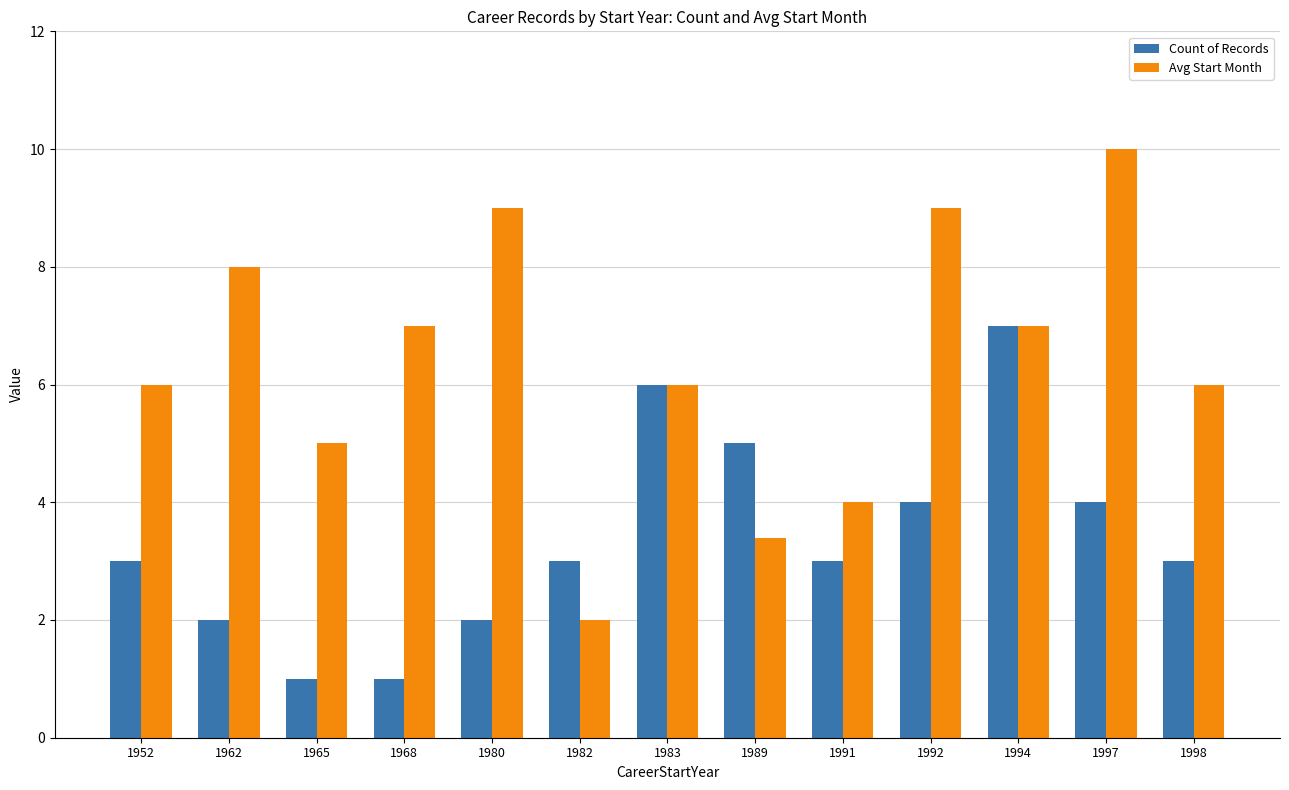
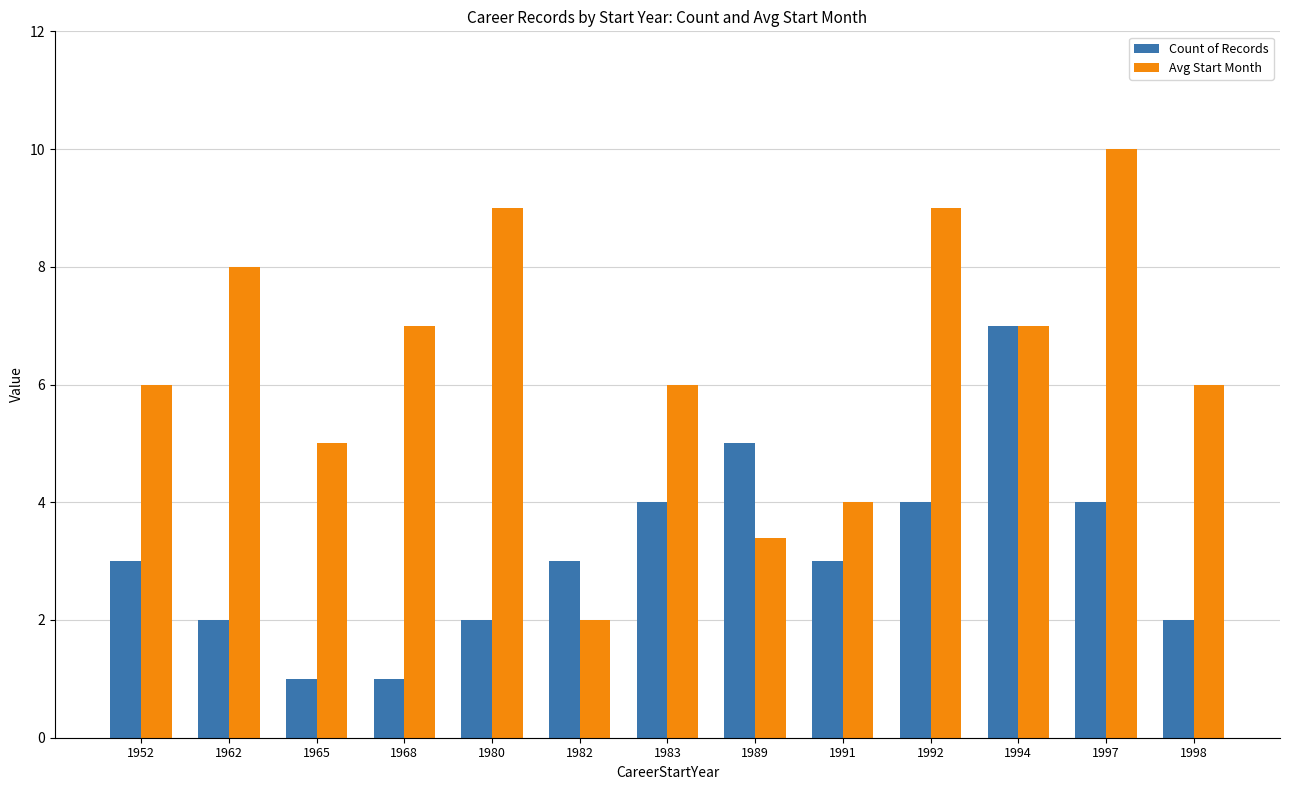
  {
    "Count of Records": {
      "1952": 3,
      "1962": 2,
      "1965": 1,
      "1968": 1,
      "1980": 2,
      "1982": 3,
-     "1983": 6,
+     "1983": 4,
      "1989": 5,
      "1991": 3,
      "1992": 4,
      "1994": 7,
      "1997": 4,
-     "1998": 3
+     "1998": 2
    },
    "Avg Start Month": {
      "1952": 6,
      "1962": 8,
      "1965": 5,
      "1968": 7,
      "1980": 9,
      "1982": 2,
      "1983": 6,
      "1989": 3.4,
      "1991": 4,
      "1992": 9,
      "1994": 7,
      "1997": 10,
      "1998": 6
    }
  }
